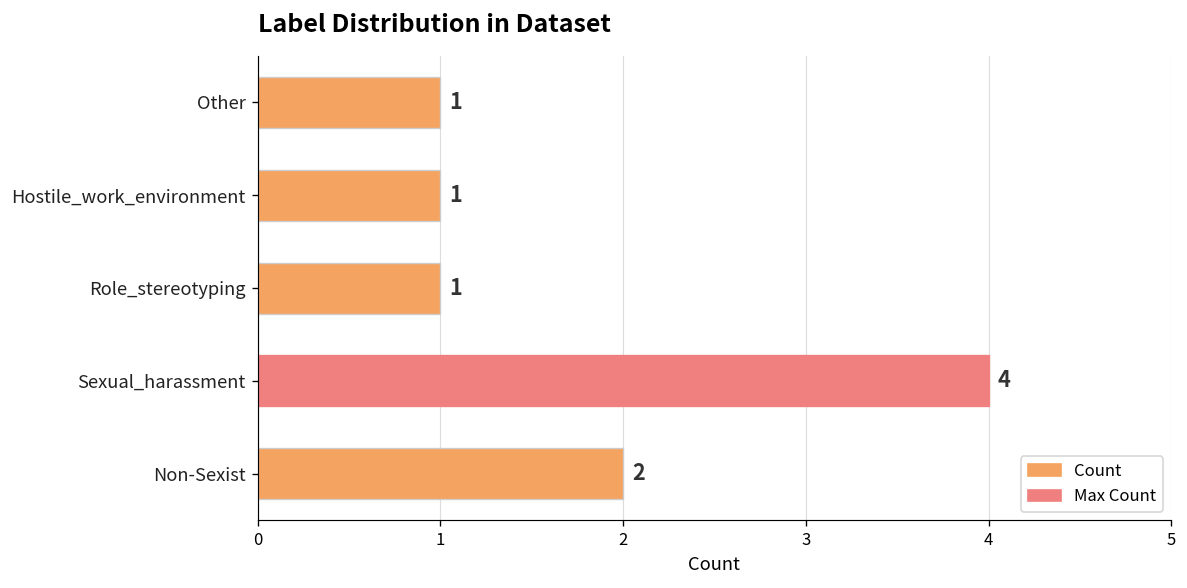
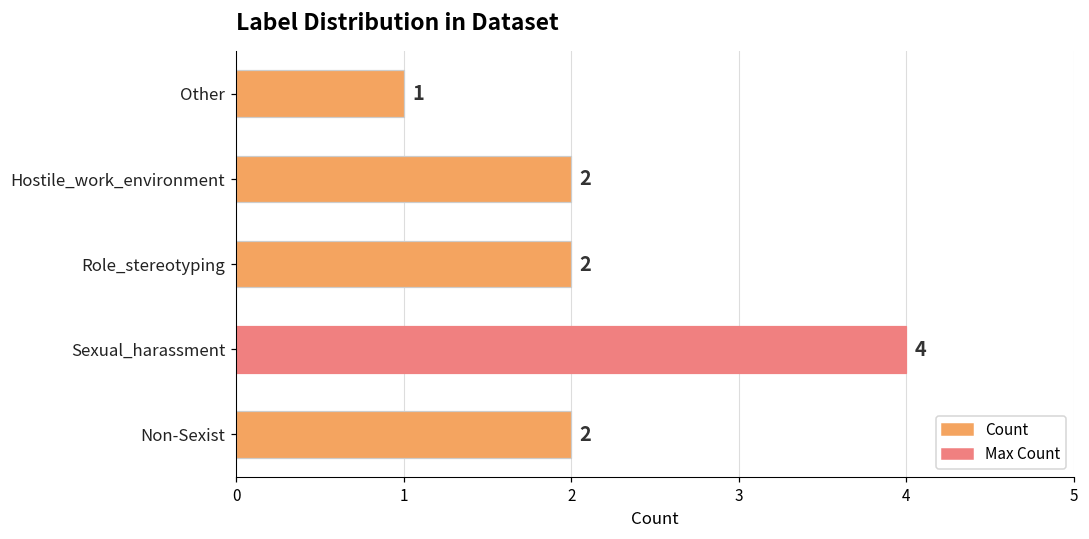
  {
    "Other": 1,
-   "Hostile_work_environment": 1,
-   "Role_stereotyping": 1,
+   "Hostile_work_environment": 2,
+   "Role_stereotyping": 2,
    "Sexual_harassment": 4,
    "Non-Sexist": 2
  }
